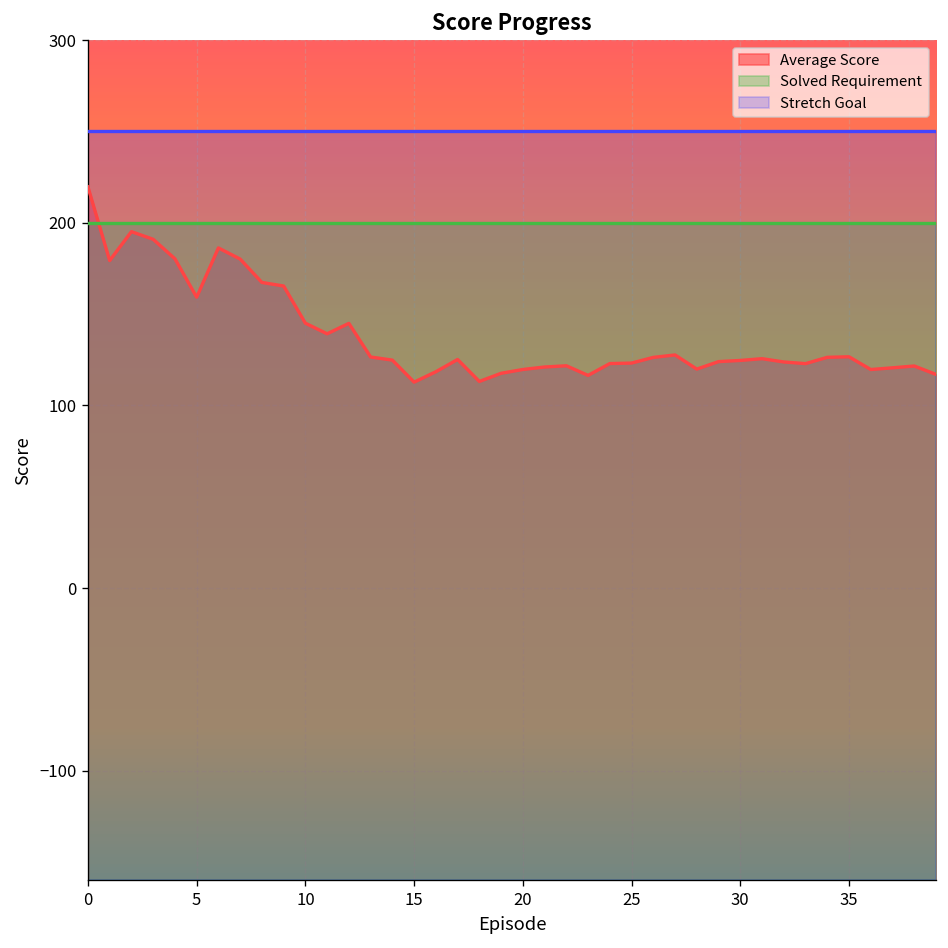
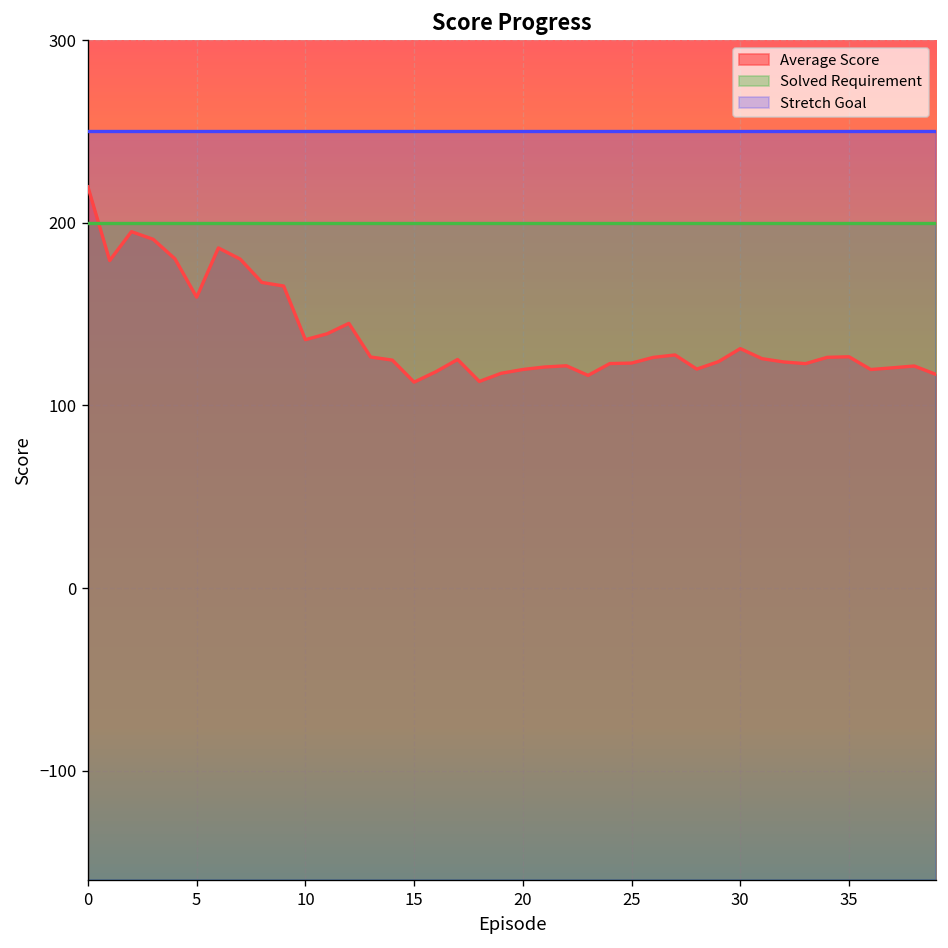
  {
    "Average Score": {
      "0": 220,
      "5": 159,
-     "10": 145,
+     "10": 136,
      "15": 113,
      "20": 120,
      "25": 123,
-     "30": 125,
+     "30": 131,
      "35": 127
    },
    "Solved Requirement": {
      "0": 200,
      "5": 200,
      "10": 200,
      "15": 200,
      "20": 200,
      "25": 200,
      "30": 200,
      "35": 200
    },
    "Stretch Goal": {
      "0": 250,
      "5": 250,
      "10": 250,
      "15": 250,
      "20": 250,
      "25": 250,
      "30": 250,
      "35": 250
    }
  }
